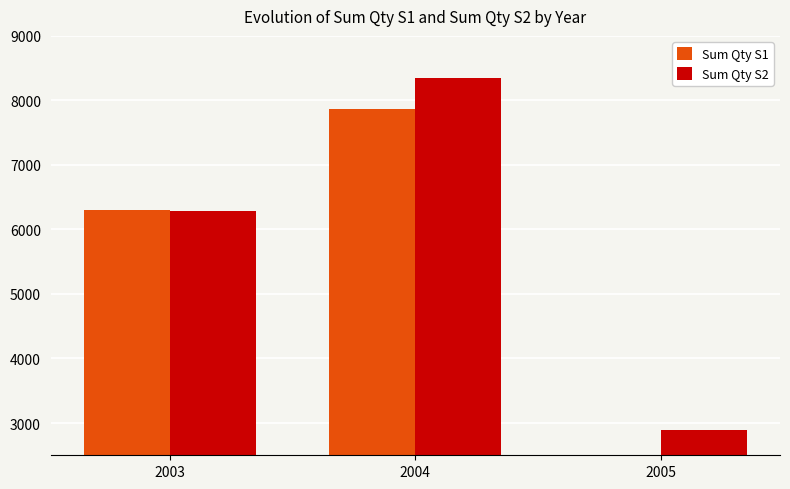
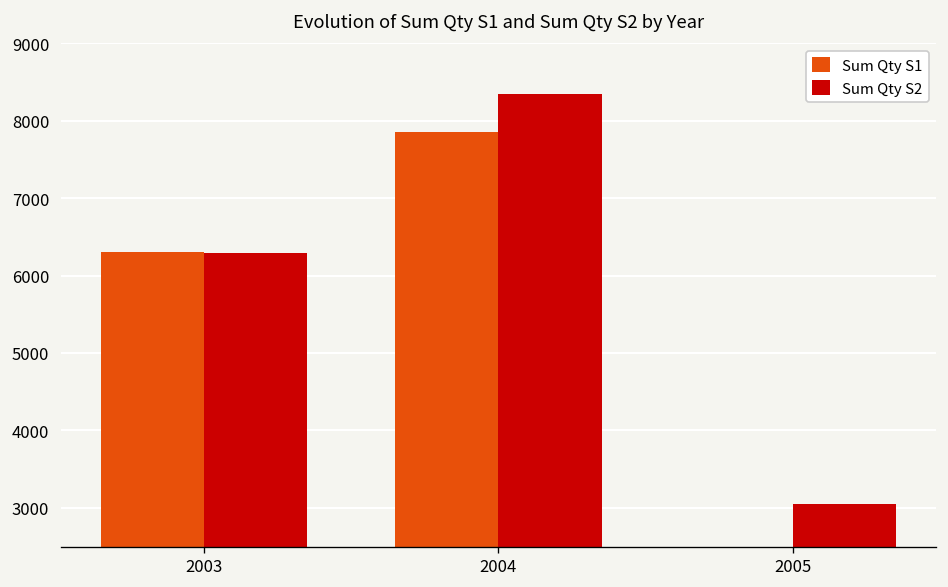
  {
    "Sum Qty S1": {
      "2003": 6300,
      "2004": 7900
    },
    "Sum Qty S2": {
      "2003": 6300,
      "2004": 8300,
-     "2005": 2900
+     "2005": 3100
    }
  }
